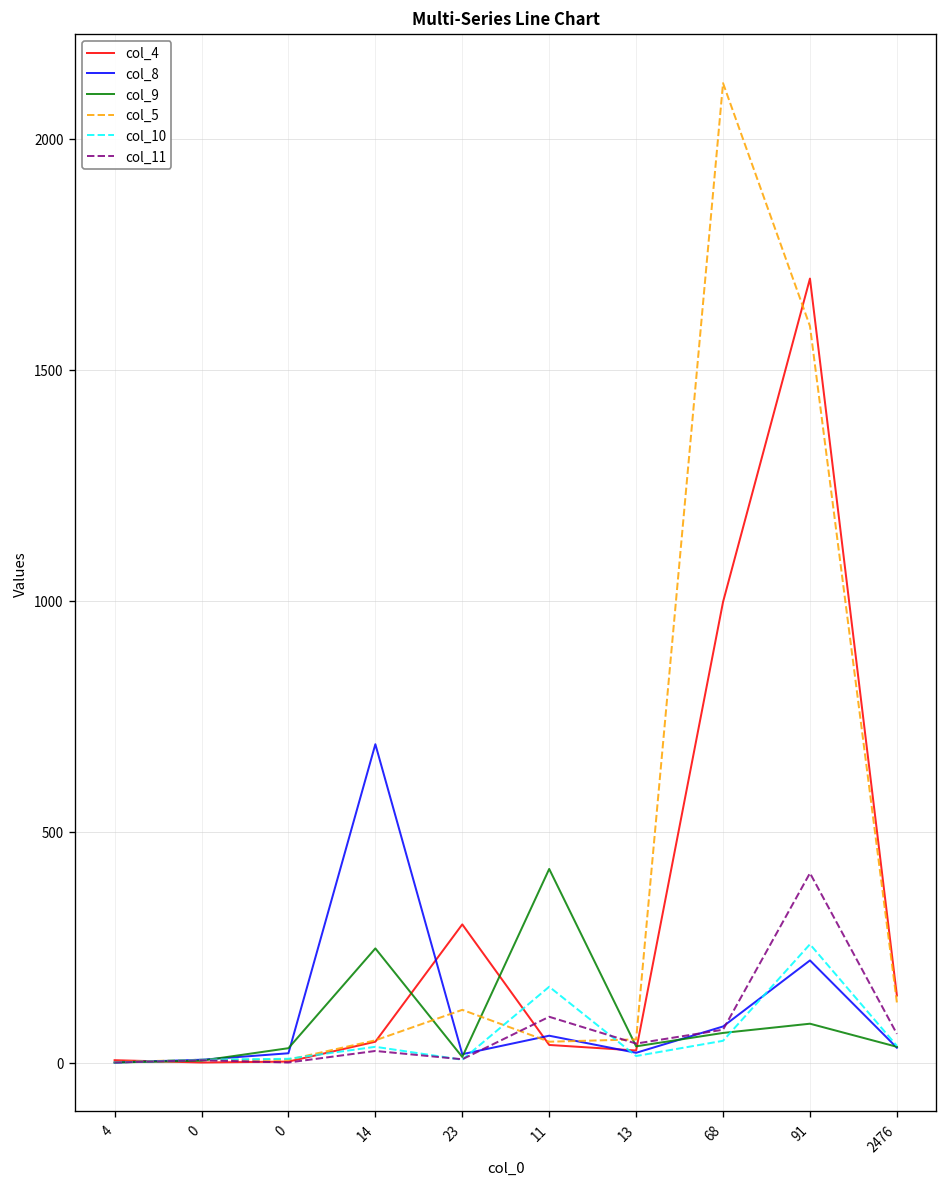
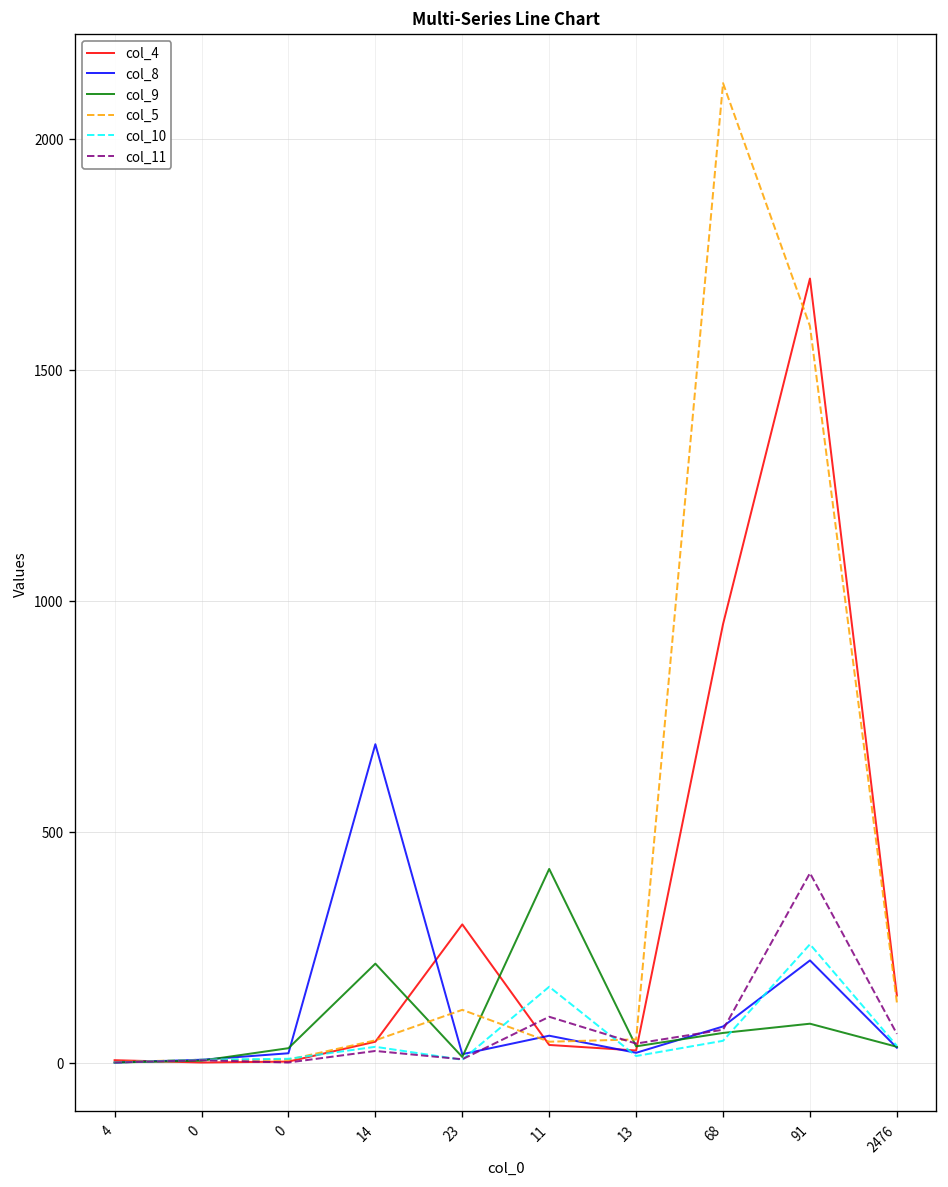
  {
    "col_4": {
      "23": 300,
      "11": 40,
-     "68": 1000,
+     "68": 950,
      "91": 1700,
      "2476": 150
    },
    "col_8": {
      "14": 690,
      "11": 60,
      "68": 80,
      "91": 220
    },
    "col_9": {
-     "14": 250,
+     "14": 210,
      "11": 420,
      "68": 60,
      "91": 80
    },
    "col_5": {
      "23": 110,
      "11": 50,
      "13": 50,
      "68": 2120,
      "91": 1590,
      "2476": 130
    },
    "col_10": {
      "14": 30,
      "11": 160,
      "13": 10,
      "68": 50,
      "91": 260
    },
    "col_11": {
      "14": 30,
      "11": 100,
      "68": 70,
      "91": 410,
      "2476": 60
    }
  }
